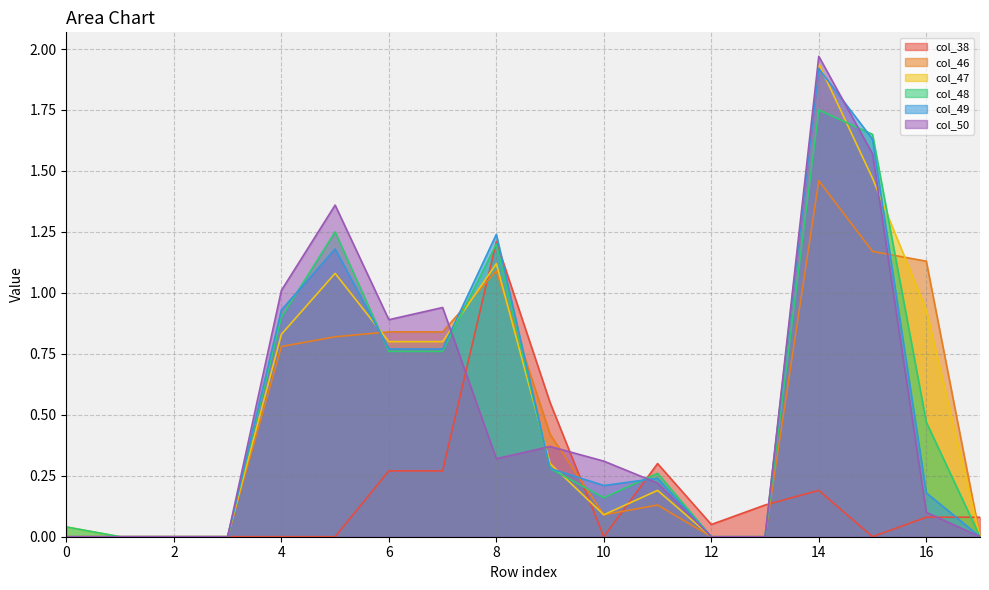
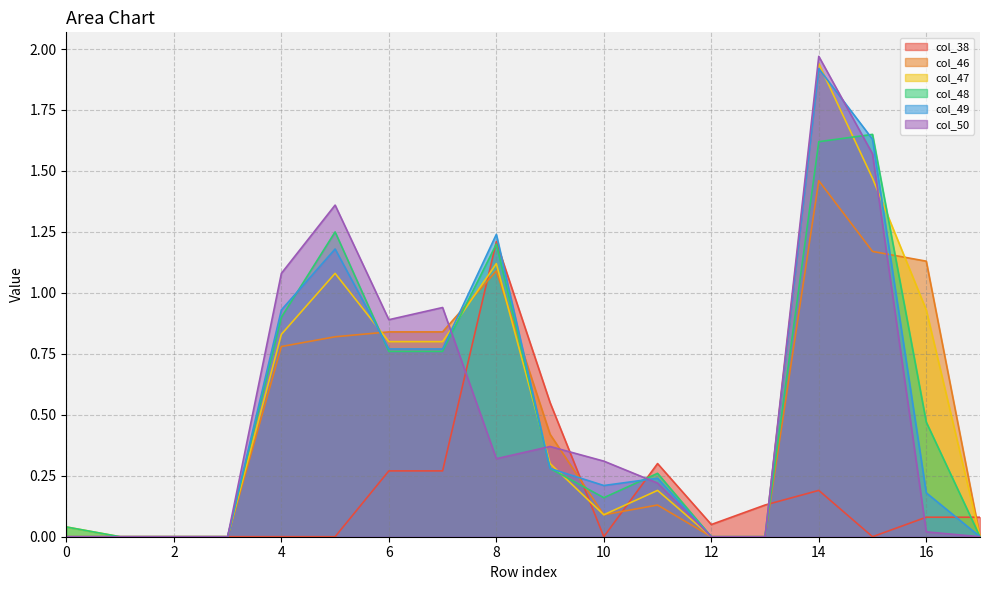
  {
    "col_47": {
      "4": 0.83,
      "6": 0.80,
      "8": 1.12,
      "14": 1.94,
      "16": 0.93
    },
    "col_48": {
      "4": 0.90,
      "10": 0.16,
-     "14": 1.75,
+     "14": 1.62,
      "16": 0.47
    },
    "col_49": {
      "4": 0.93,
      "8": 1.24,
      "10": 0.21,
      "14": 1.92,
      "16": 0.18
    },
    "col_50": {
-     "4": 1.01,
+     "4": 1.08,
      "6": 0.89,
      "8": 0.32,
      "10": 0.31,
      "14": 1.97,
-     "16": 0.10
+     "16": 0.02
    }
  }
